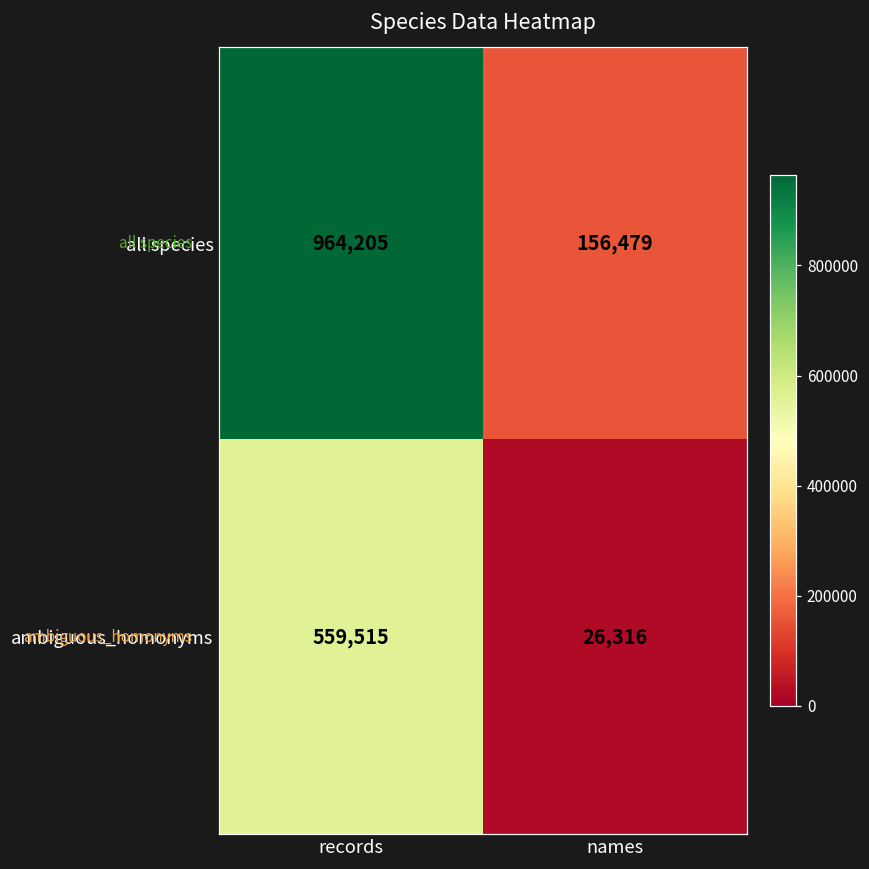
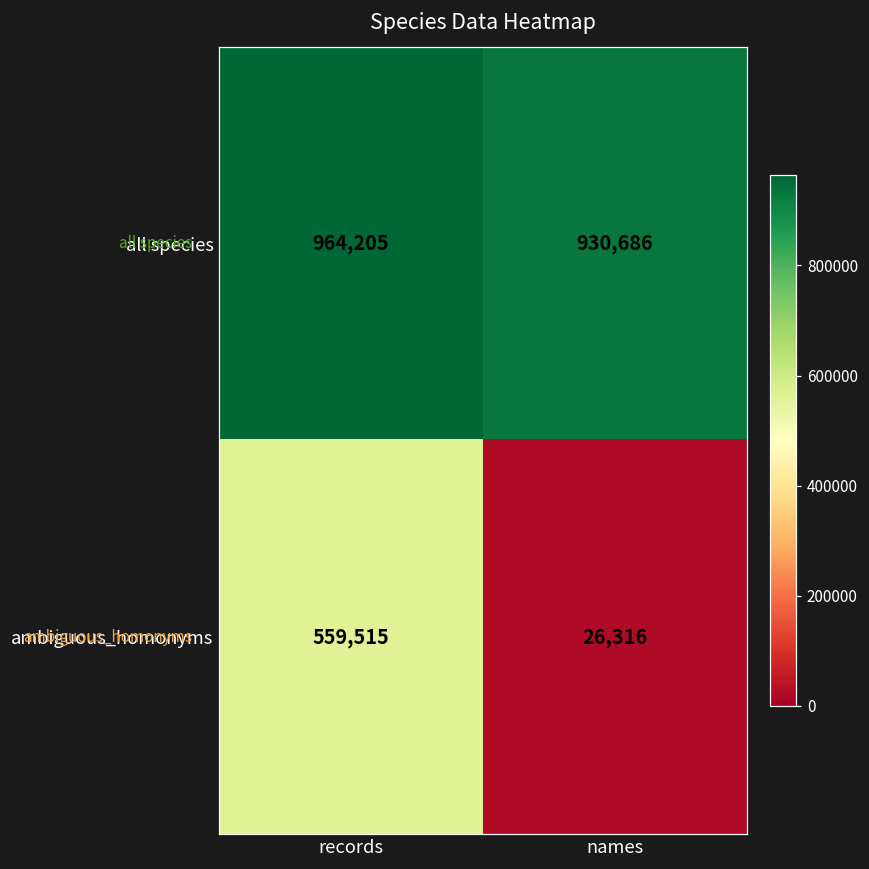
  {
    "all species": {
      "records": "964,205",
-     "names": "156,479"
+     "names": "930,686"
    },
    "ambiguous_homonyms": {
      "records": "559,515",
      "names": "26,316"
    }
  }
